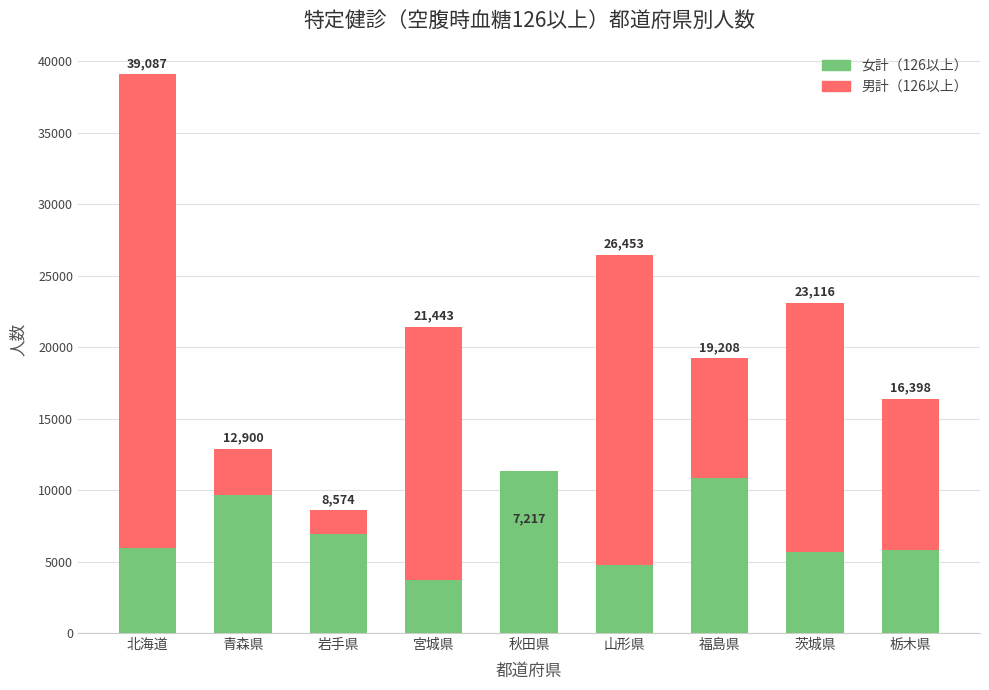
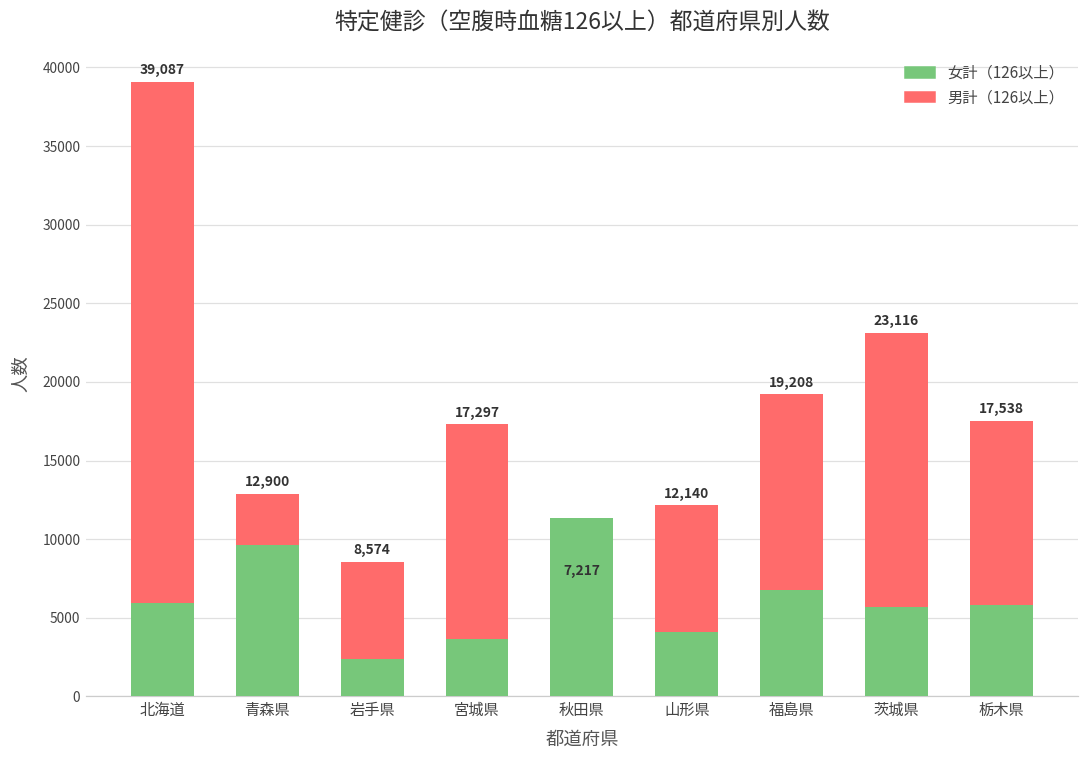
  {
    "男計（126以上）": {
      "北海道": "39,087",
      "青森県": "12,900",
      "岩手県": "8,574",
-     "宮城県": "21,443",
-     "山形県": "26,453",
+     "宮城県": "17,297",
+     "山形県": "12,140",
      "福島県": "19,208",
      "茨城県": "23,116",
-     "栃木県": "16,398"
+     "栃木県": "17,538"
    },
    "女計（126以上）": {
-     "岩手県": "7000",
-     "山形県": "4800",
-     "福島県": "10800"
+     "岩手県": "2400",
+     "山形県": "4100",
+     "福島県": "6800"
    }
  }
